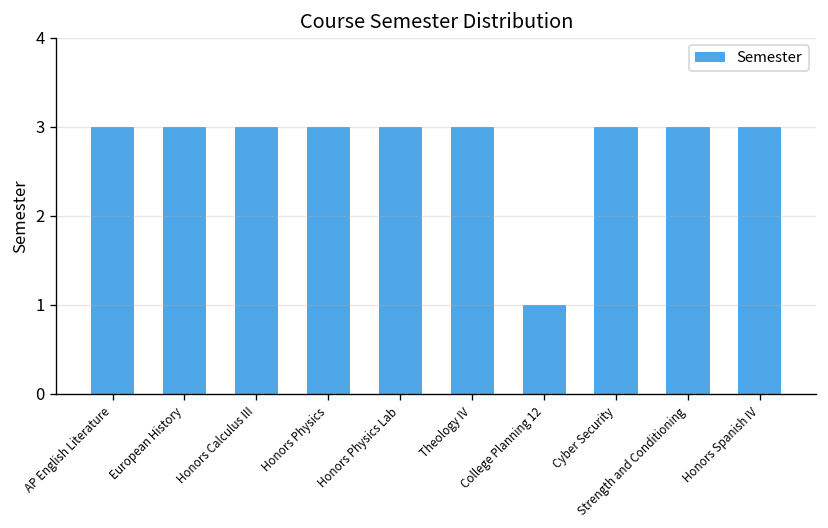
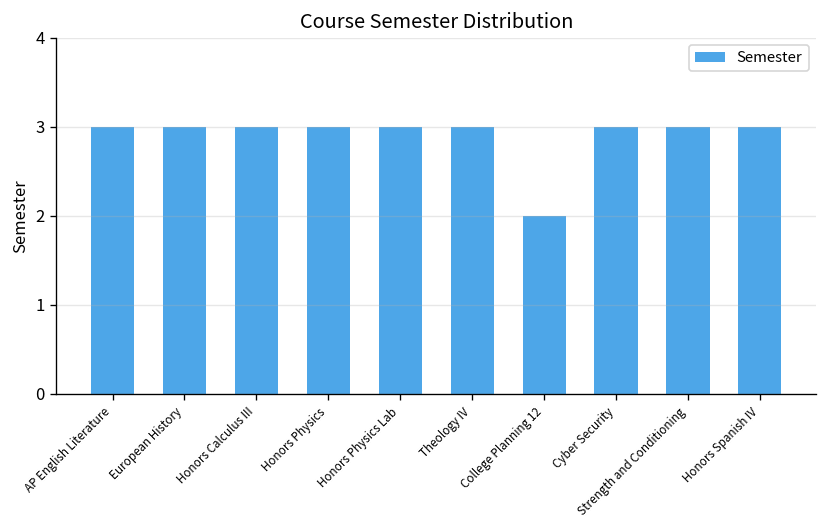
  {
    "AP English Literature": 3,
    "European History": 3,
    "Honors Calculus III": 3,
    "Honors Physics": 3,
    "Honors Physics Lab": 3,
    "Theology IV": 3,
-   "College Planning 12": 1,
+   "College Planning 12": 2,
    "Cyber Security": 3,
    "Strength and Conditioning": 3,
    "Honors Spanish IV": 3
  }
